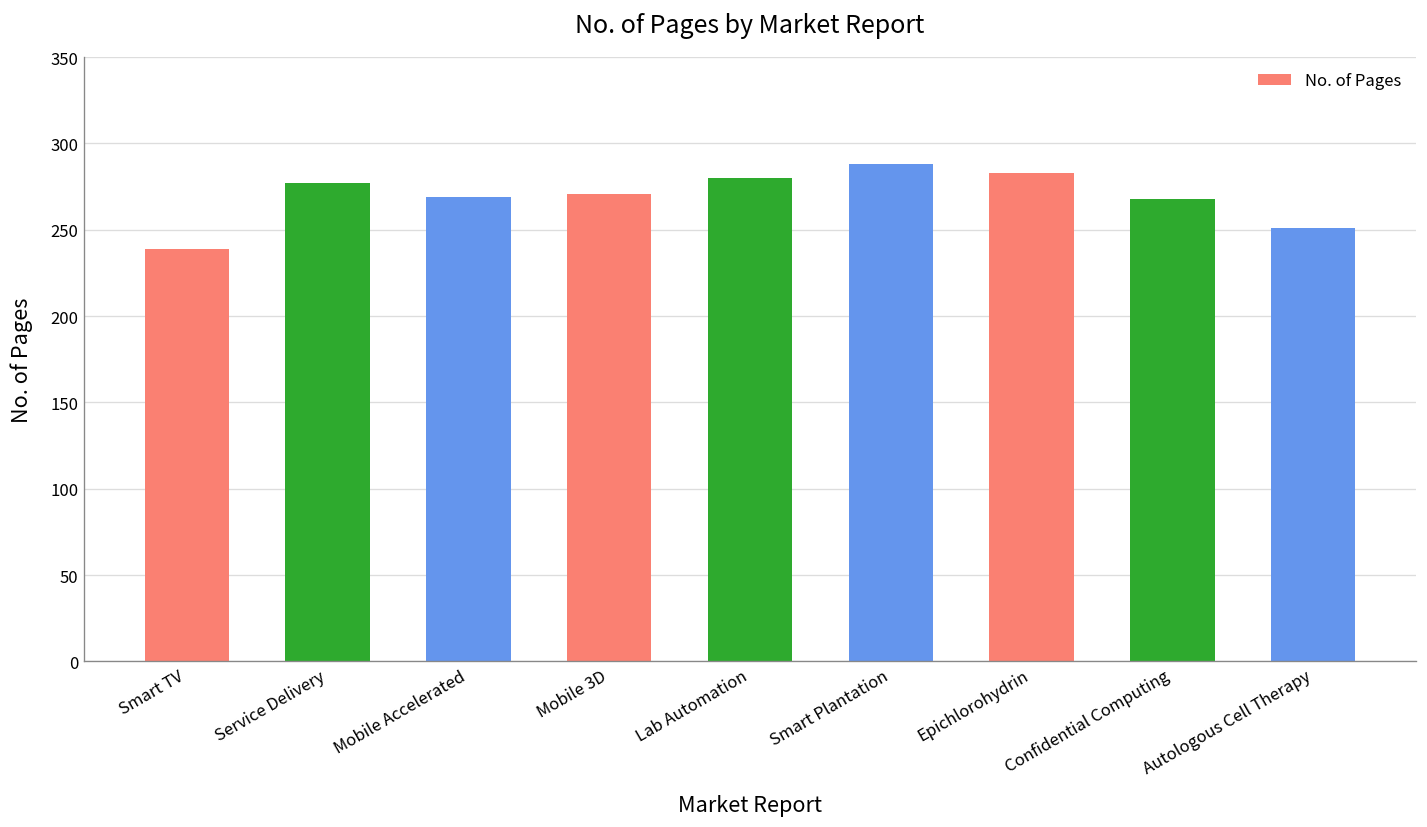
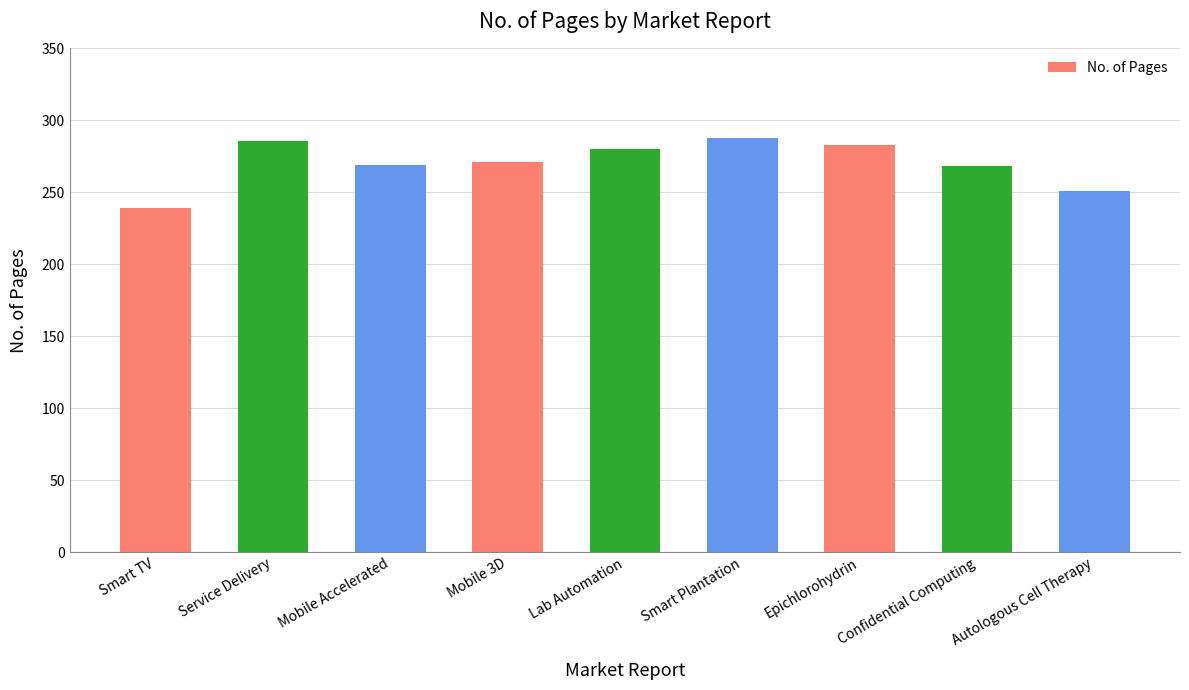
  {
    "Smart TV": 239,
-   "Service Delivery": 277,
+   "Service Delivery": 286,
    "Mobile Accelerated": 269,
    "Mobile 3D": 271,
    "Lab Automation": 280,
    "Smart Plantation": 288,
    "Epichlorohydrin": 283,
    "Confidential Computing": 268,
    "Autologous Cell Therapy": 251
  }
